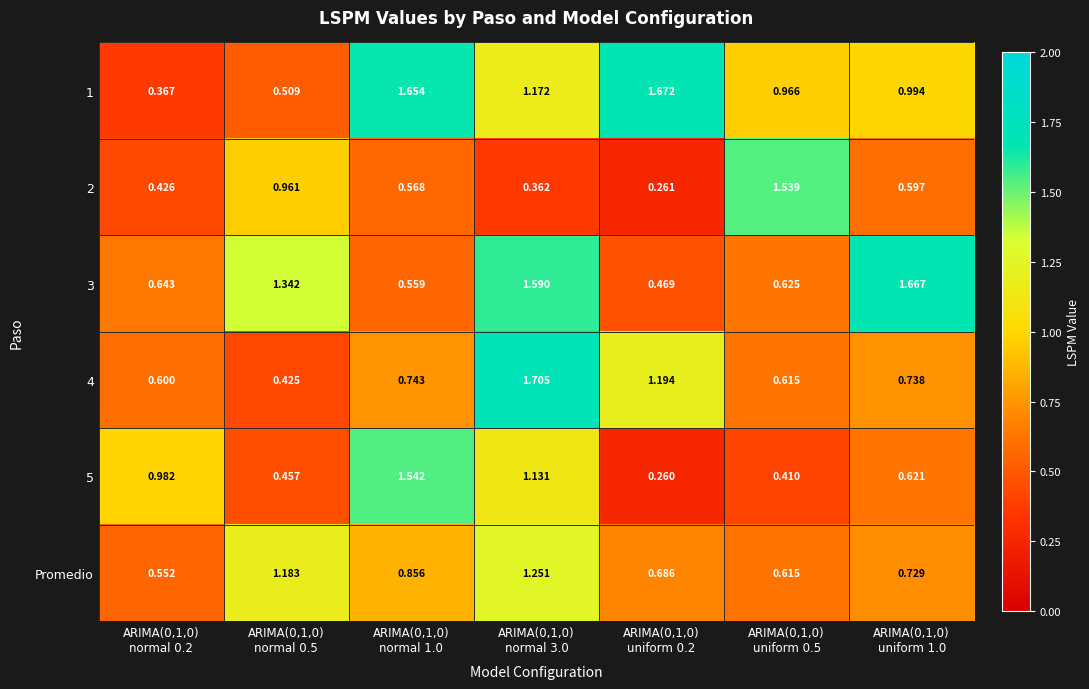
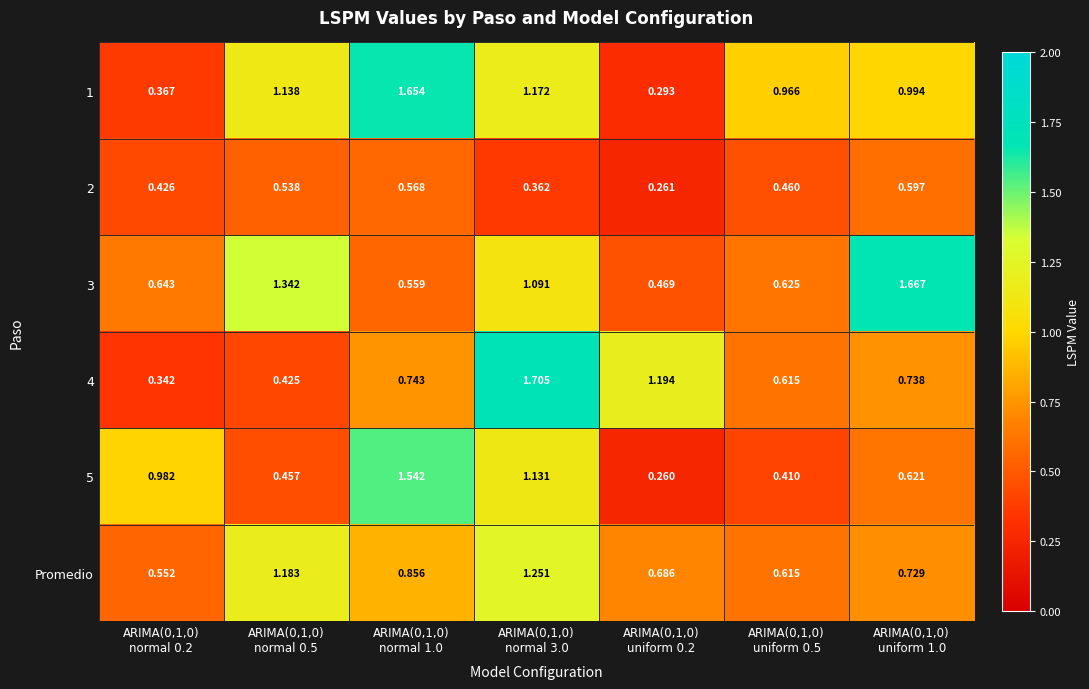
  {
    "1": {
      "ARIMA(0,1,0) normal 0.2": 0.367,
-     "ARIMA(0,1,0) normal 0.5": 0.509,
+     "ARIMA(0,1,0) normal 0.5": 1.138,
      "ARIMA(0,1,0) normal 1.0": 1.654,
      "ARIMA(0,1,0) normal 3.0": 1.172,
-     "ARIMA(0,1,0) uniform 0.2": 1.672,
+     "ARIMA(0,1,0) uniform 0.2": 0.293,
      "ARIMA(0,1,0) uniform 0.5": 0.966,
      "ARIMA(0,1,0) uniform 1.0": 0.994
    },
    "2": {
      "ARIMA(0,1,0) normal 0.2": 0.426,
-     "ARIMA(0,1,0) normal 0.5": 0.961,
+     "ARIMA(0,1,0) normal 0.5": 0.538,
      "ARIMA(0,1,0) normal 1.0": 0.568,
      "ARIMA(0,1,0) normal 3.0": 0.362,
      "ARIMA(0,1,0) uniform 0.2": 0.261,
-     "ARIMA(0,1,0) uniform 0.5": 1.539,
+     "ARIMA(0,1,0) uniform 0.5": 0.460,
      "ARIMA(0,1,0) uniform 1.0": 0.597
    },
    "3": {
      "ARIMA(0,1,0) normal 0.2": 0.643,
      "ARIMA(0,1,0) normal 0.5": 1.342,
      "ARIMA(0,1,0) normal 1.0": 0.559,
-     "ARIMA(0,1,0) normal 3.0": 1.590,
+     "ARIMA(0,1,0) normal 3.0": 1.091,
      "ARIMA(0,1,0) uniform 0.2": 0.469,
      "ARIMA(0,1,0) uniform 0.5": 0.625,
      "ARIMA(0,1,0) uniform 1.0": 1.667
    },
    "4": {
-     "ARIMA(0,1,0) normal 0.2": 0.600,
+     "ARIMA(0,1,0) normal 0.2": 0.342,
      "ARIMA(0,1,0) normal 0.5": 0.425,
      "ARIMA(0,1,0) normal 1.0": 0.743,
      "ARIMA(0,1,0) normal 3.0": 1.705,
      "ARIMA(0,1,0) uniform 0.2": 1.194,
      "ARIMA(0,1,0) uniform 0.5": 0.615,
      "ARIMA(0,1,0) uniform 1.0": 0.738
    },
    "5": {
      "ARIMA(0,1,0) normal 0.2": 0.982,
      "ARIMA(0,1,0) normal 0.5": 0.457,
      "ARIMA(0,1,0) normal 1.0": 1.542,
      "ARIMA(0,1,0) normal 3.0": 1.131,
      "ARIMA(0,1,0) uniform 0.2": 0.260,
      "ARIMA(0,1,0) uniform 0.5": 0.410,
      "ARIMA(0,1,0) uniform 1.0": 0.621
    },
    "Promedio": {
      "ARIMA(0,1,0) normal 0.2": 0.552,
      "ARIMA(0,1,0) normal 0.5": 1.183,
      "ARIMA(0,1,0) normal 1.0": 0.856,
      "ARIMA(0,1,0) normal 3.0": 1.251,
      "ARIMA(0,1,0) uniform 0.2": 0.686,
      "ARIMA(0,1,0) uniform 0.5": 0.615,
      "ARIMA(0,1,0) uniform 1.0": 0.729
    }
  }
